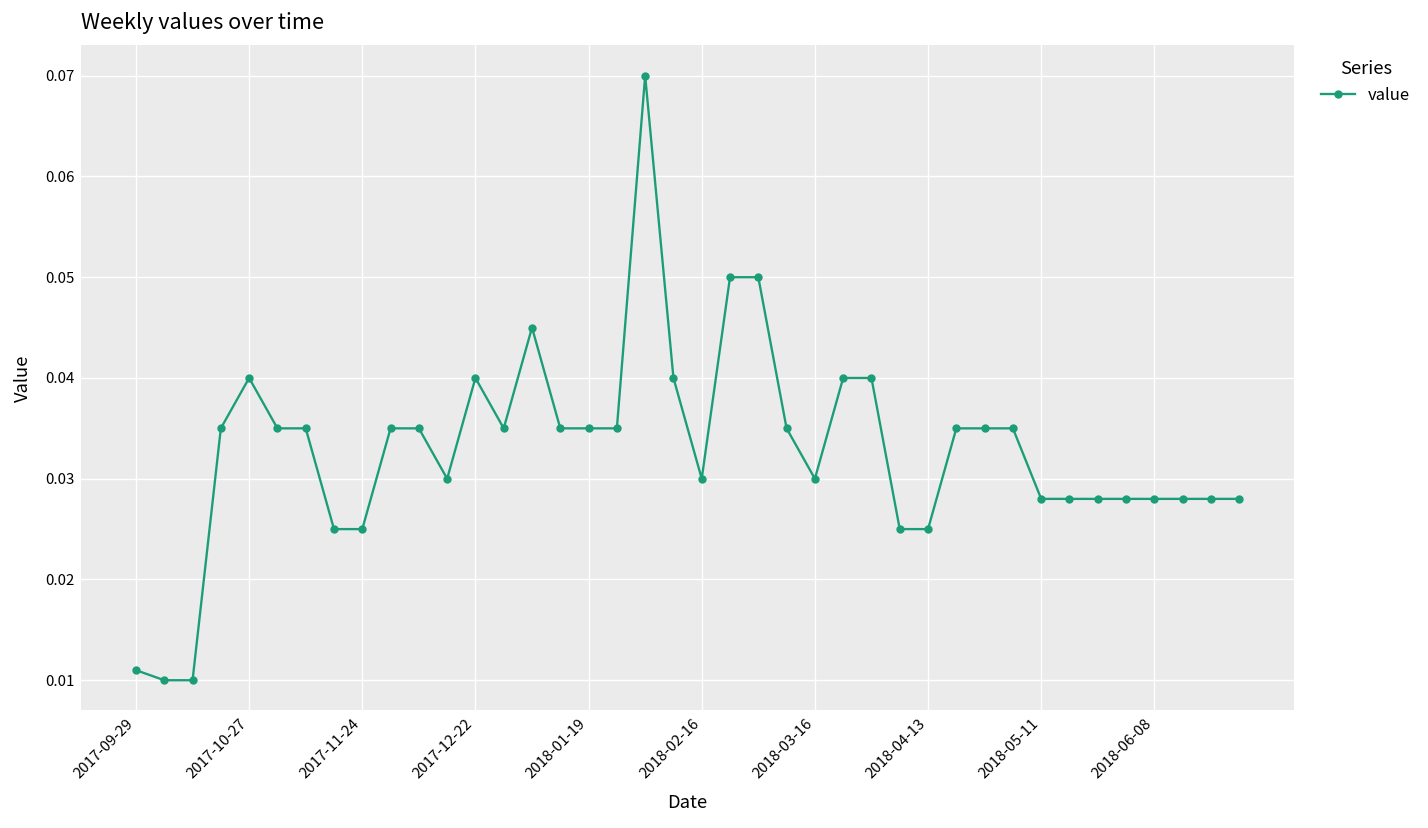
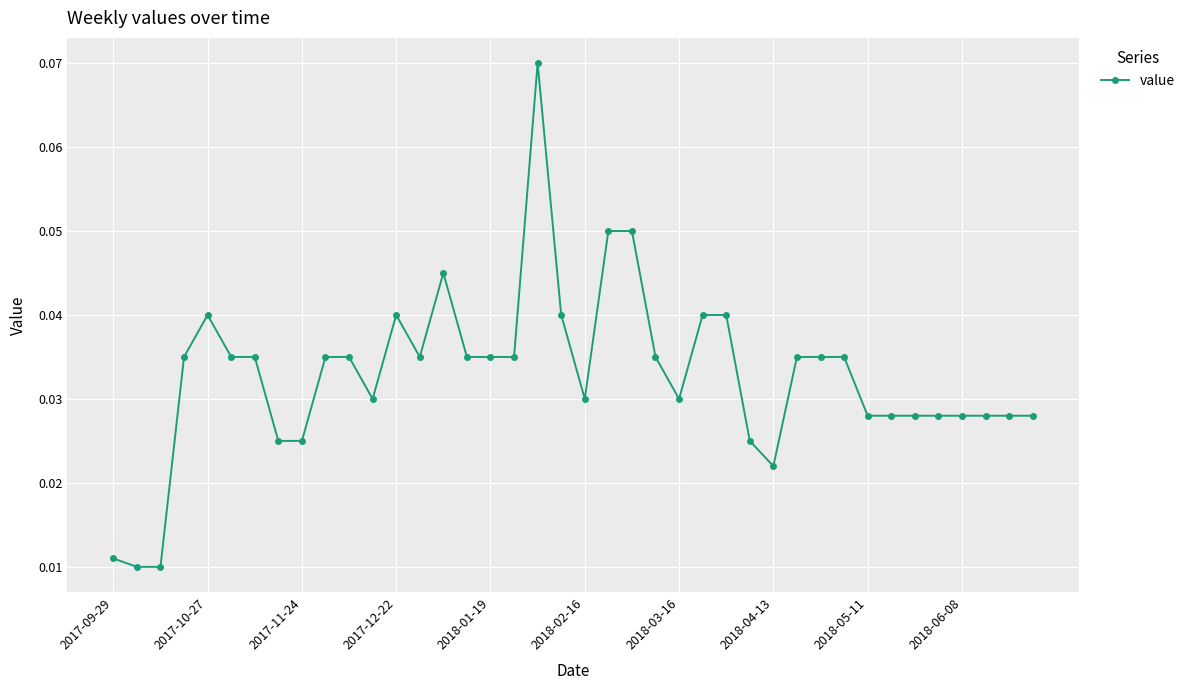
  {
    "2017-09-29": 0.011,
    "2017-10-27": 0.040,
    "2017-11-24": 0.025,
    "2017-12-22": 0.040,
    "2018-01-19": 0.035,
    "2018-02-16": 0.030,
    "2018-03-16": 0.030,
-   "2018-04-13": 0.025,
+   "2018-04-13": 0.022,
    "2018-05-11": 0.028,
    "2018-06-08": 0.028
  }
